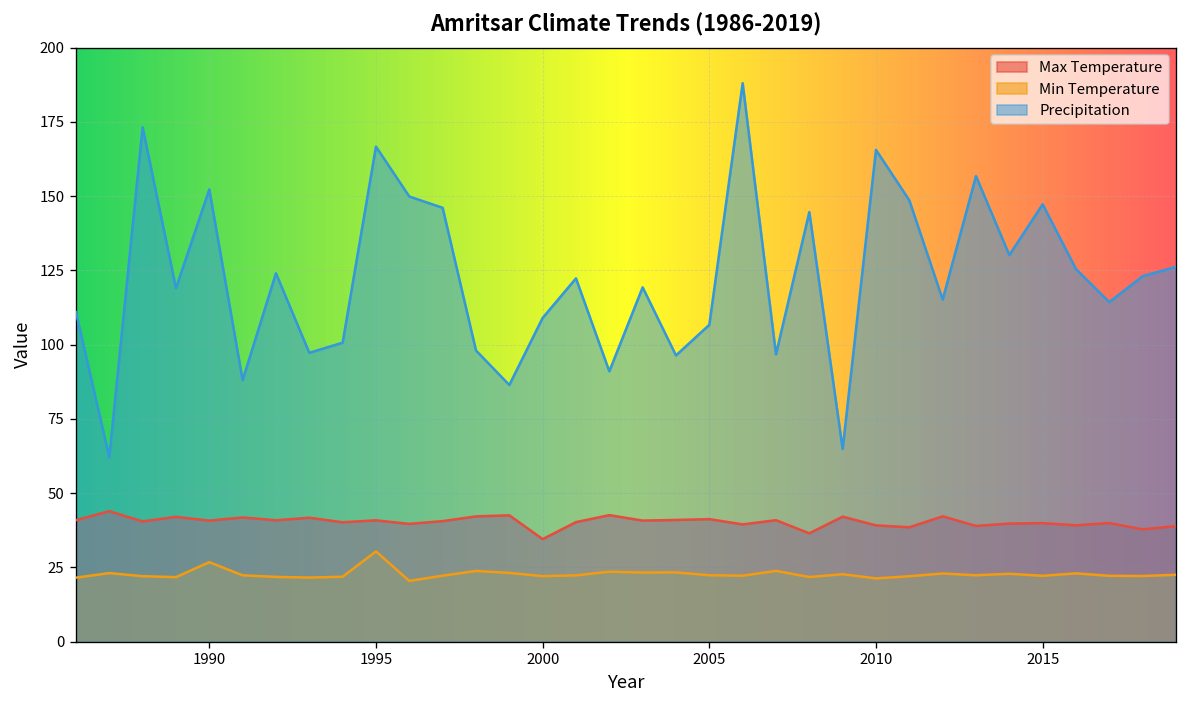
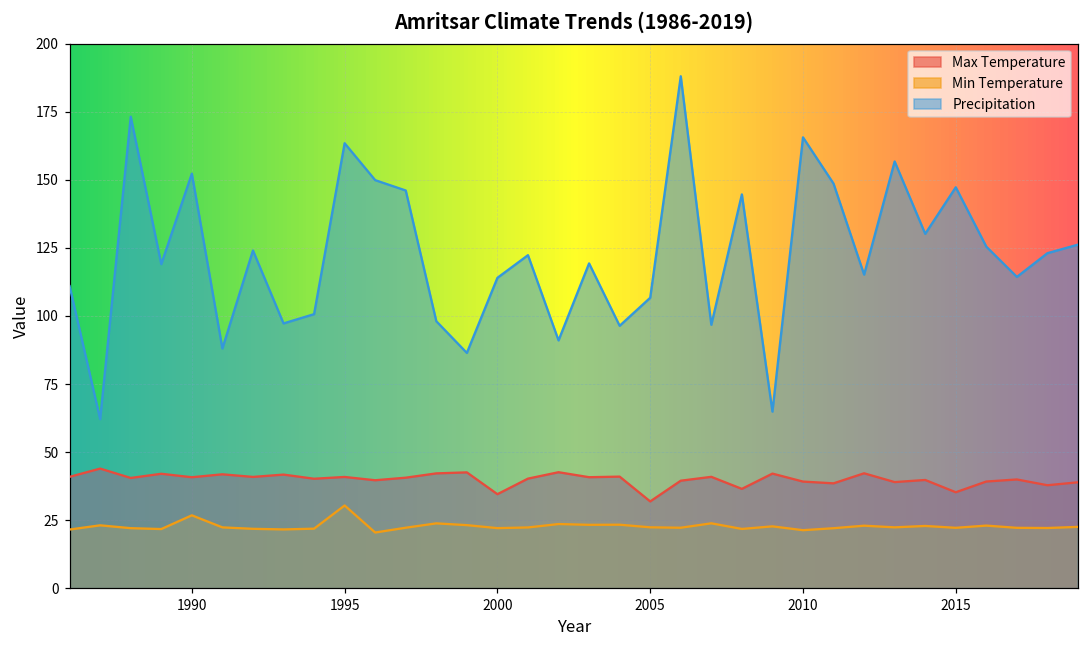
  {
    "Max Temperature": {
      "1990": 41,
      "1995": 41,
      "2000": 35,
-     "2005": 41,
+     "2005": 32,
      "2010": 39,
-     "2015": 40
+     "2015": 35
    },
    "Min Temperature": {
      "1990": 27,
      "1995": 30,
      "2000": 22,
      "2005": 22,
      "2010": 21,
      "2015": 22
    },
    "Precipitation": {
      "1990": 152,
-     "1995": 167,
-     "2000": 109,
+     "1995": 163,
+     "2000": 114,
      "2005": 107,
      "2010": 166,
      "2015": 147
    }
  }
